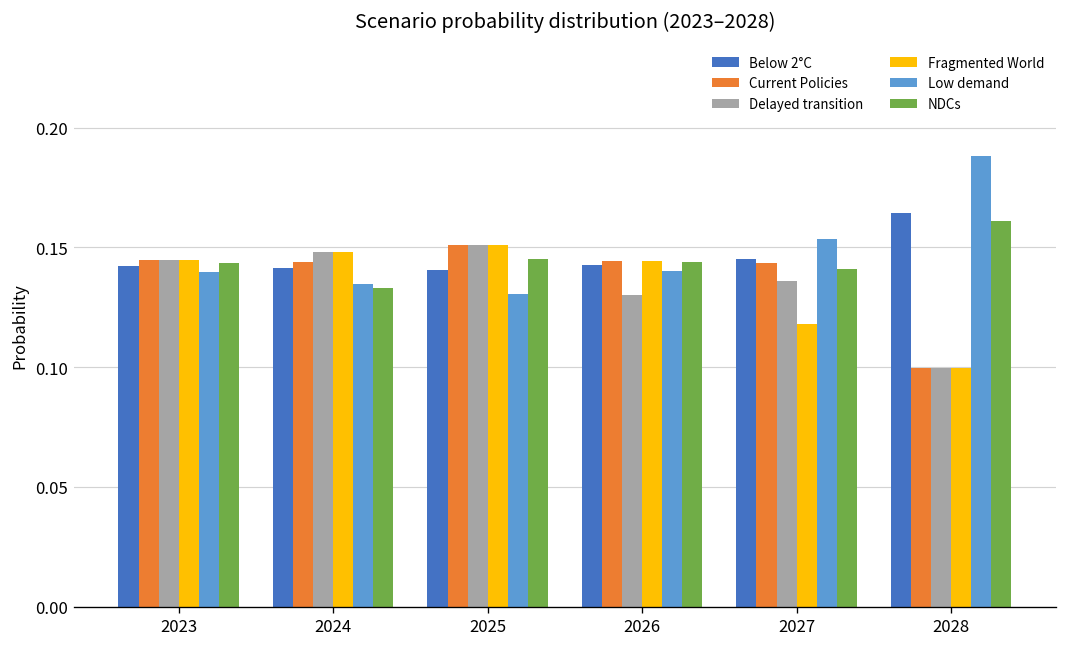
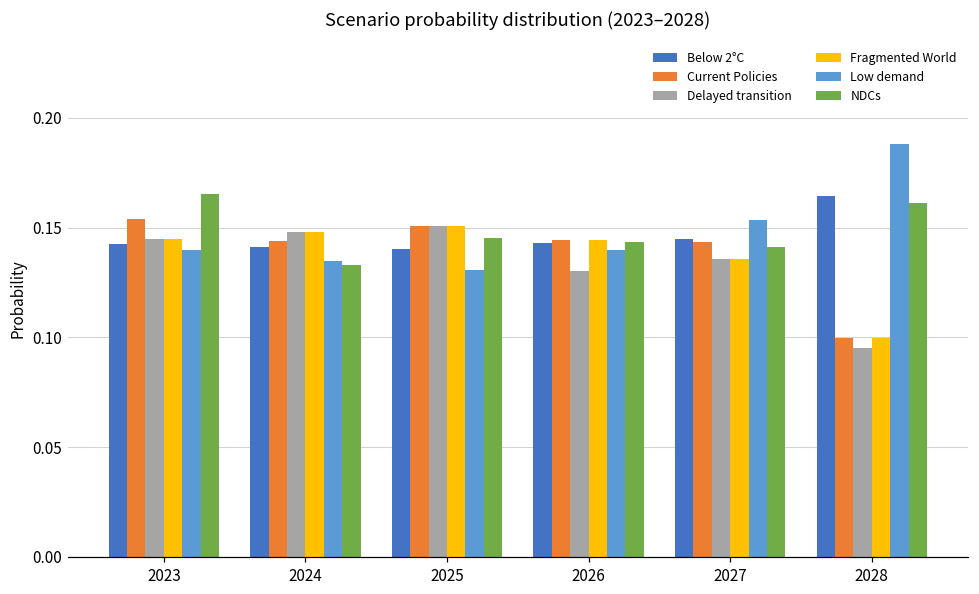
  {
    "Current Policies": {
-     "2023": 0.145,
+     "2023": 0.154,
      "2024": 0.144,
      "2025": 0.151,
      "2026": 0.144,
      "2027": 0.143,
      "2028": 0.100
    },
    "Delayed transition": {
      "2023": 0.145,
      "2024": 0.148,
      "2025": 0.151,
      "2026": 0.130,
      "2027": 0.136,
-     "2028": 0.100
+     "2028": 0.095
    },
    "Fragmented World": {
      "2023": 0.145,
      "2024": 0.148,
      "2025": 0.151,
      "2026": 0.144,
-     "2027": 0.118,
+     "2027": 0.136,
      "2028": 0.100
    },
    "NDCs": {
-     "2023": 0.143,
+     "2023": 0.165,
      "2024": 0.133,
      "2025": 0.145,
      "2026": 0.144,
      "2027": 0.141,
      "2028": 0.161
    }
  }
